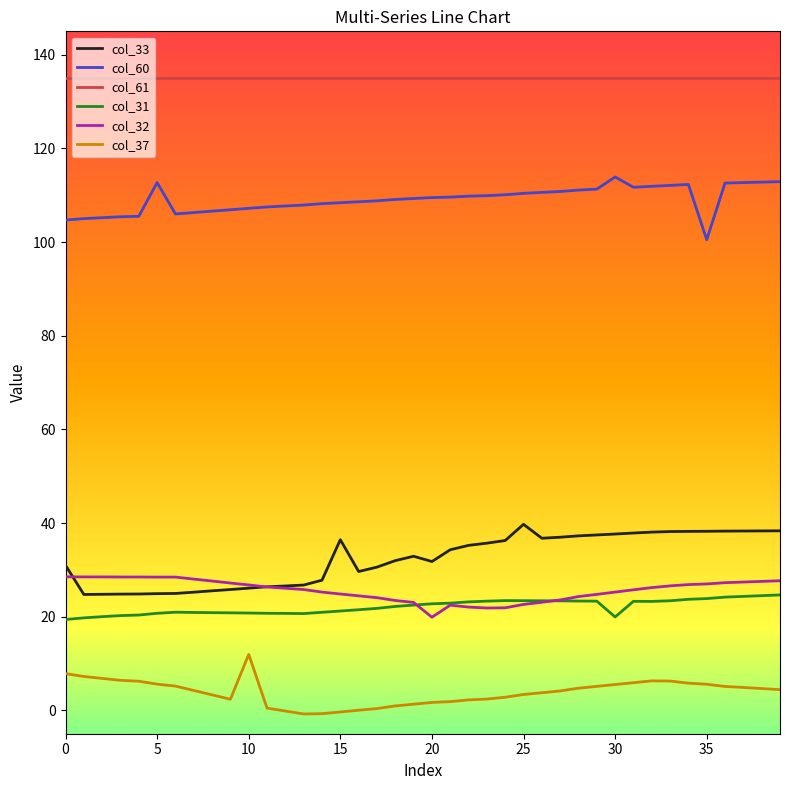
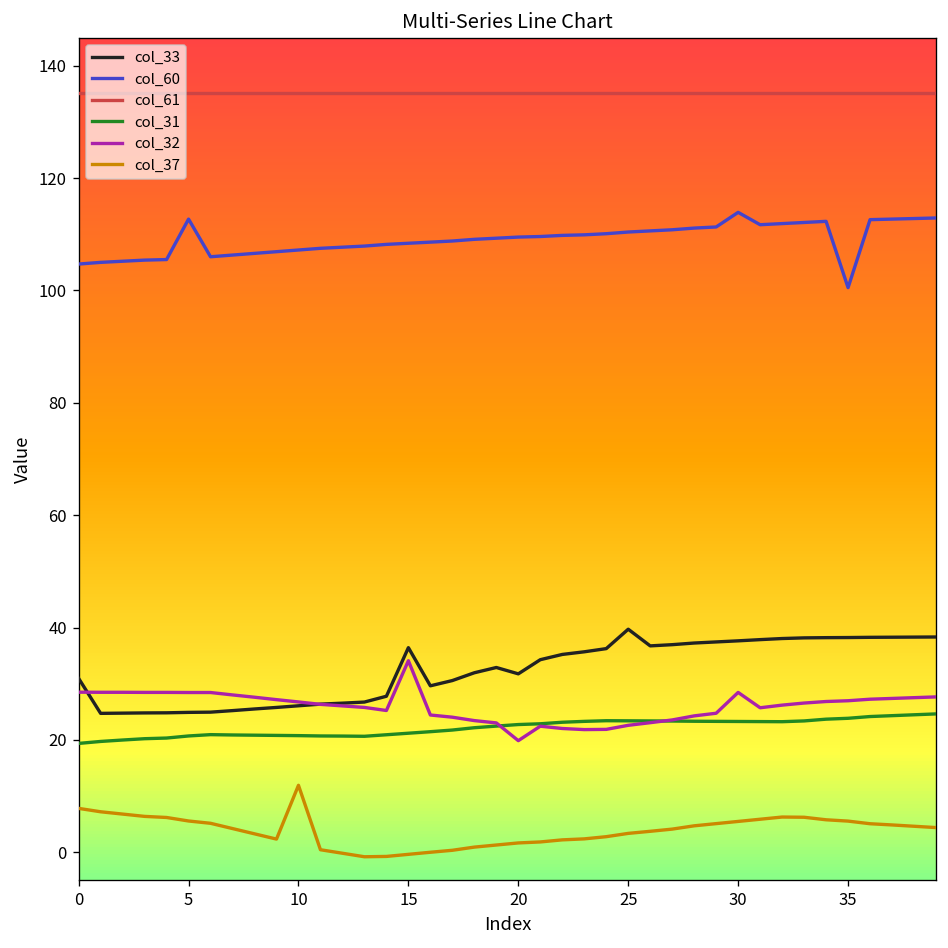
  {
    "col_33": {
      "0": 31,
      "5": 25,
      "10": 26,
      "15": 36,
      "20": 32,
      "25": 40,
      "30": 38,
      "35": 38
    },
    "col_60": {
      "0": 105,
      "5": 113,
      "10": 107,
      "15": 108,
      "20": 110,
      "25": 110,
      "30": 114,
      "35": 101
    },
    "col_61": {
      "0": 135,
      "5": 135,
      "10": 135,
      "15": 135,
      "20": 135,
      "25": 135,
      "30": 135,
      "35": 135
    },
    "col_31": {
      "0": 19,
      "5": 21,
      "10": 21,
      "15": 21,
      "20": 23,
      "25": 23,
-     "30": 20,
+     "30": 23,
      "35": 24
    },
    "col_32": {
      "0": 29,
      "5": 28,
      "10": 27,
-     "15": 25,
+     "15": 34,
      "20": 20,
      "25": 23,
-     "30": 25,
+     "30": 28,
      "35": 27
    },
    "col_37": {
      "0": 8,
      "5": 6,
      "10": 12,
      "15": 0,
      "20": 2,
      "25": 3,
      "30": 6,
      "35": 6
    }
  }
